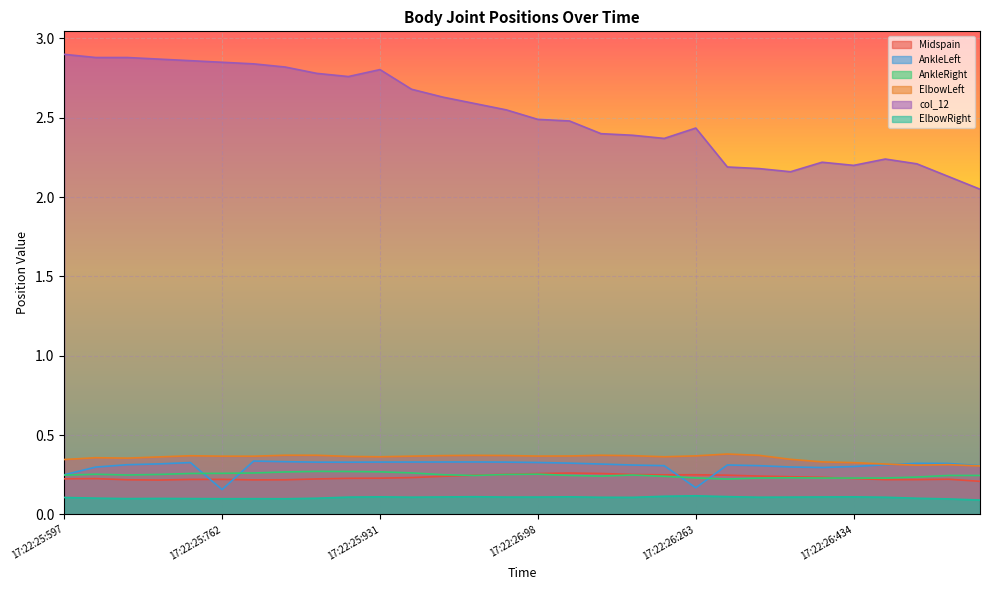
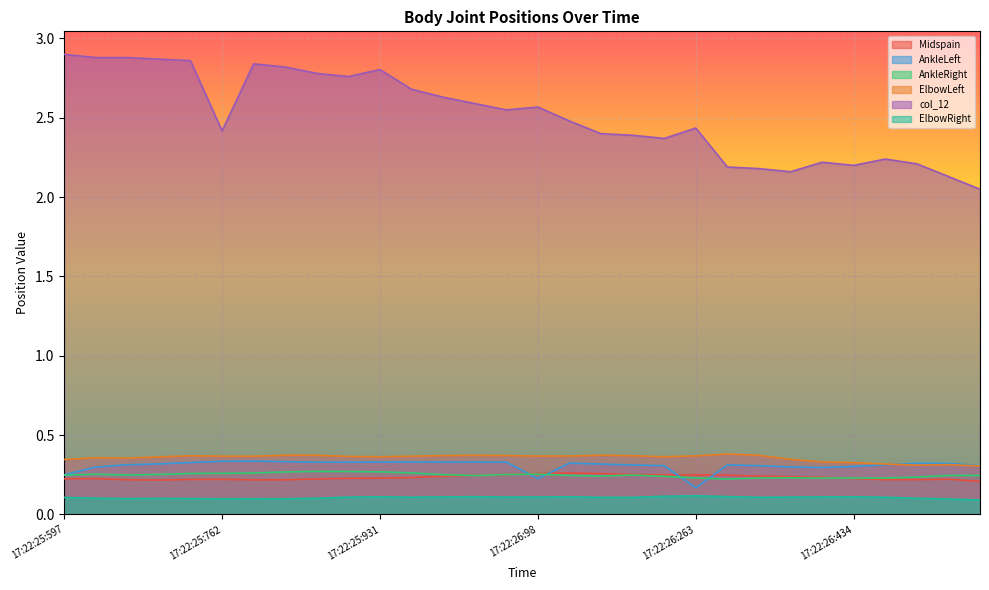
  {
    "AnkleLeft": {
-     "17:22:25:762": 0.16,
+     "17:22:25:762": 0.34,
      "17:22:25:931": 0.33,
-     "17:22:26:98": 0.33,
+     "17:22:26:98": 0.23,
      "17:22:26:263": 0.17,
      "17:22:26:434": 0.30
    },
    "col_12": {
      "17:22:25:597": 2.90,
-     "17:22:25:762": 2.85,
+     "17:22:25:762": 2.42,
      "17:22:25:931": 2.80,
-     "17:22:26:98": 2.49,
+     "17:22:26:98": 2.57,
      "17:22:26:263": 2.44,
      "17:22:26:434": 2.20
    }
  }
